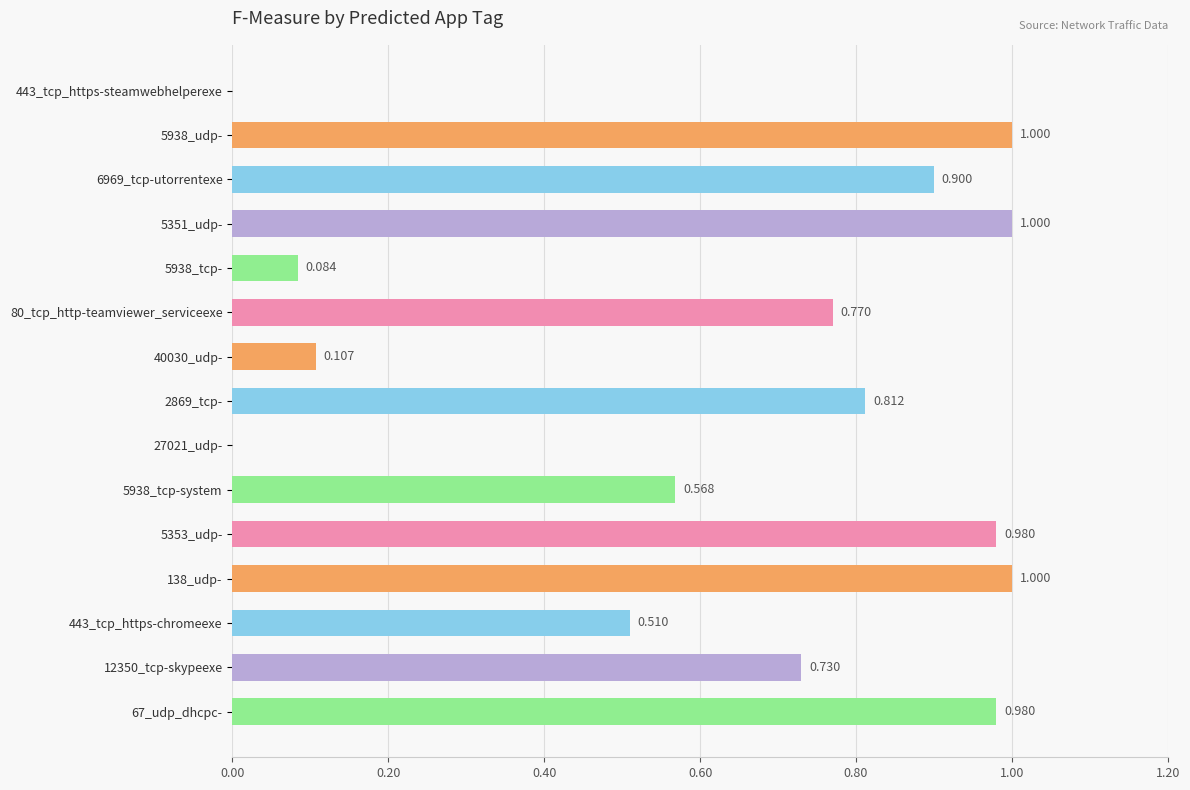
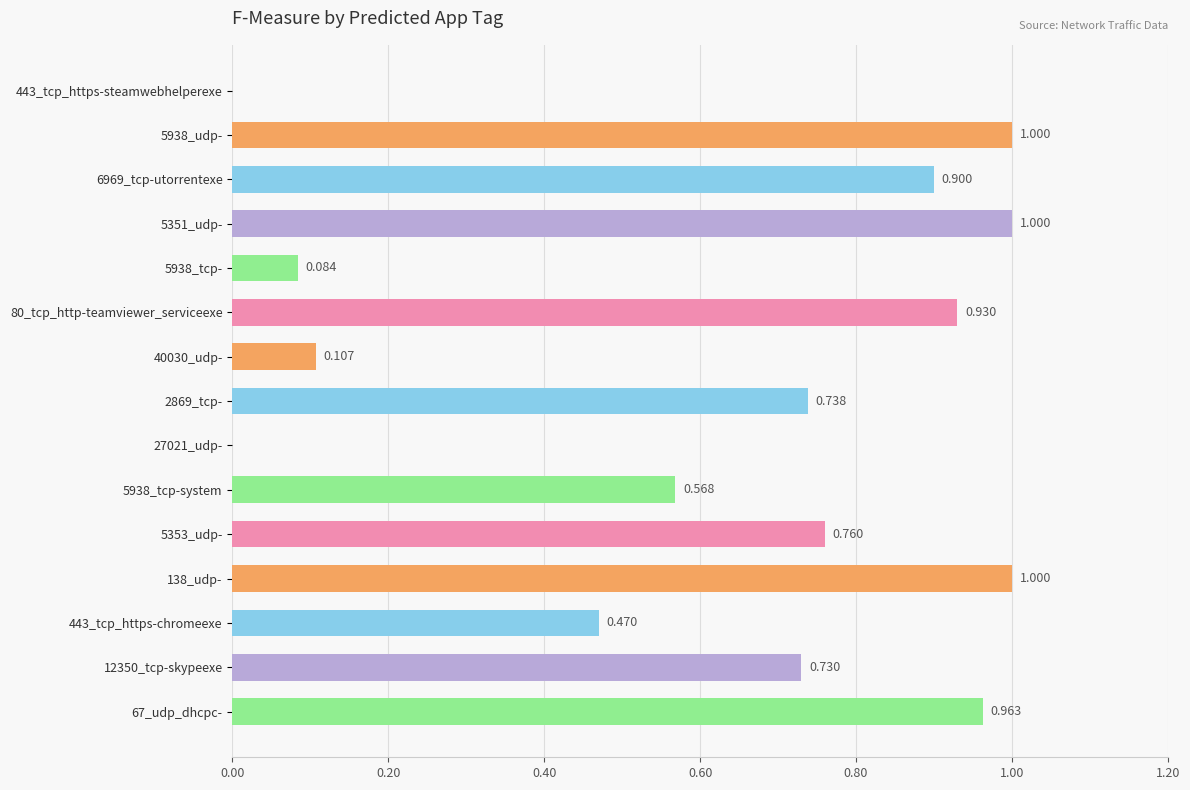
  {
    "5938_udp-": 1.000,
    "6969_tcp-utorrentexe": 0.900,
    "5351_udp-": 1.000,
    "5938_tcp-": 0.084,
-   "80_tcp_http-teamviewer_serviceexe": 0.770,
+   "80_tcp_http-teamviewer_serviceexe": 0.930,
    "40030_udp-": 0.107,
-   "2869_tcp-": 0.812,
+   "2869_tcp-": 0.738,
    "5938_tcp-system": 0.568,
-   "5353_udp-": 0.980,
+   "5353_udp-": 0.760,
    "138_udp-": 1.000,
-   "443_tcp_https-chromeexe": 0.510,
+   "443_tcp_https-chromeexe": 0.470,
    "12350_tcp-skypeexe": 0.730,
-   "67_udp_dhcpc-": 0.980
+   "67_udp_dhcpc-": 0.963
  }
